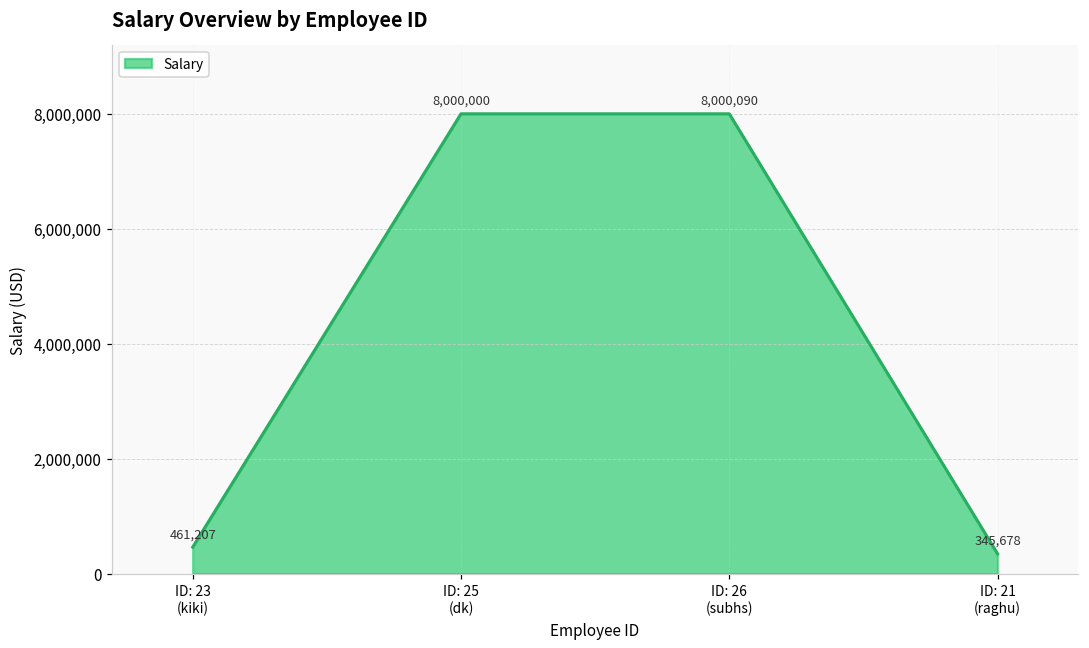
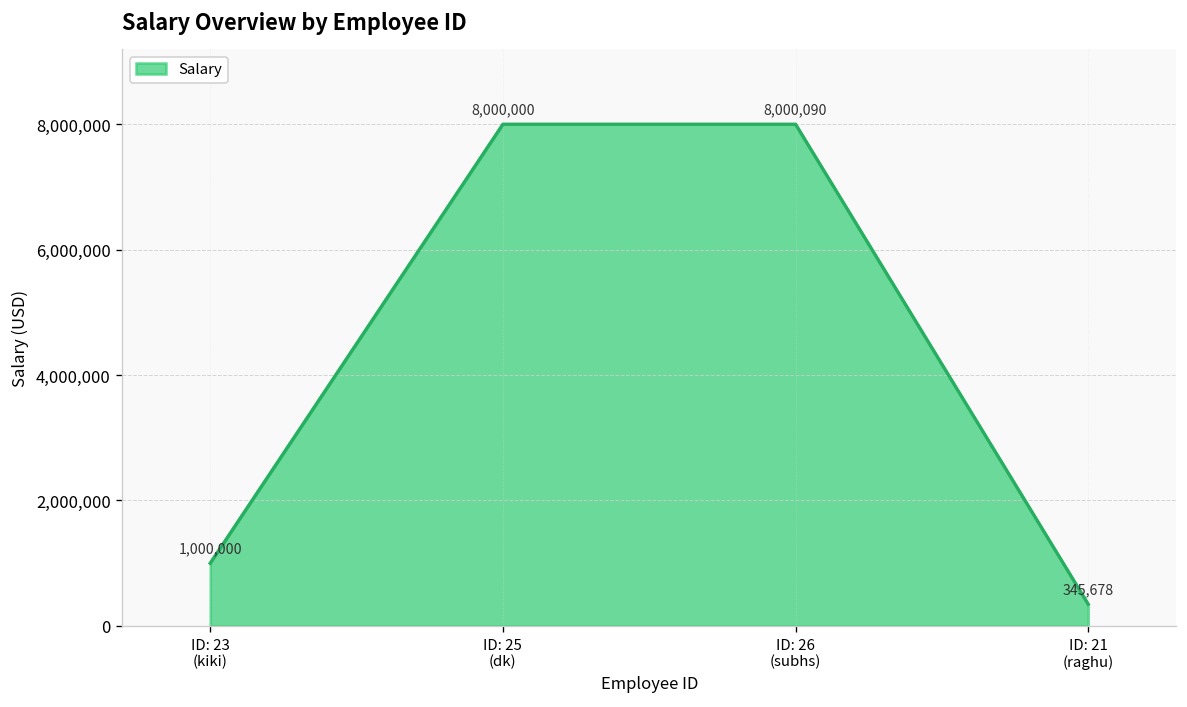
  {
-   "ID: 23 (kiki)": "461,207",
+   "ID: 23 (kiki)": "1,000,000",
    "ID: 25 (dk)": "8,000,000",
    "ID: 26 (subhs)": "8,000,090",
    "ID: 21 (raghu)": "345,678"
  }
